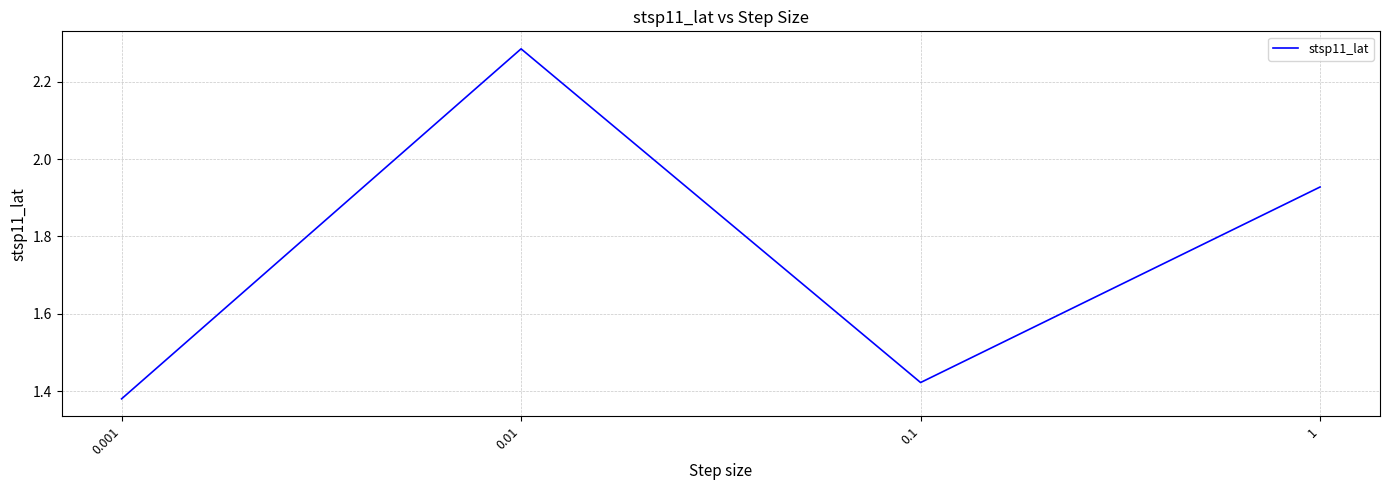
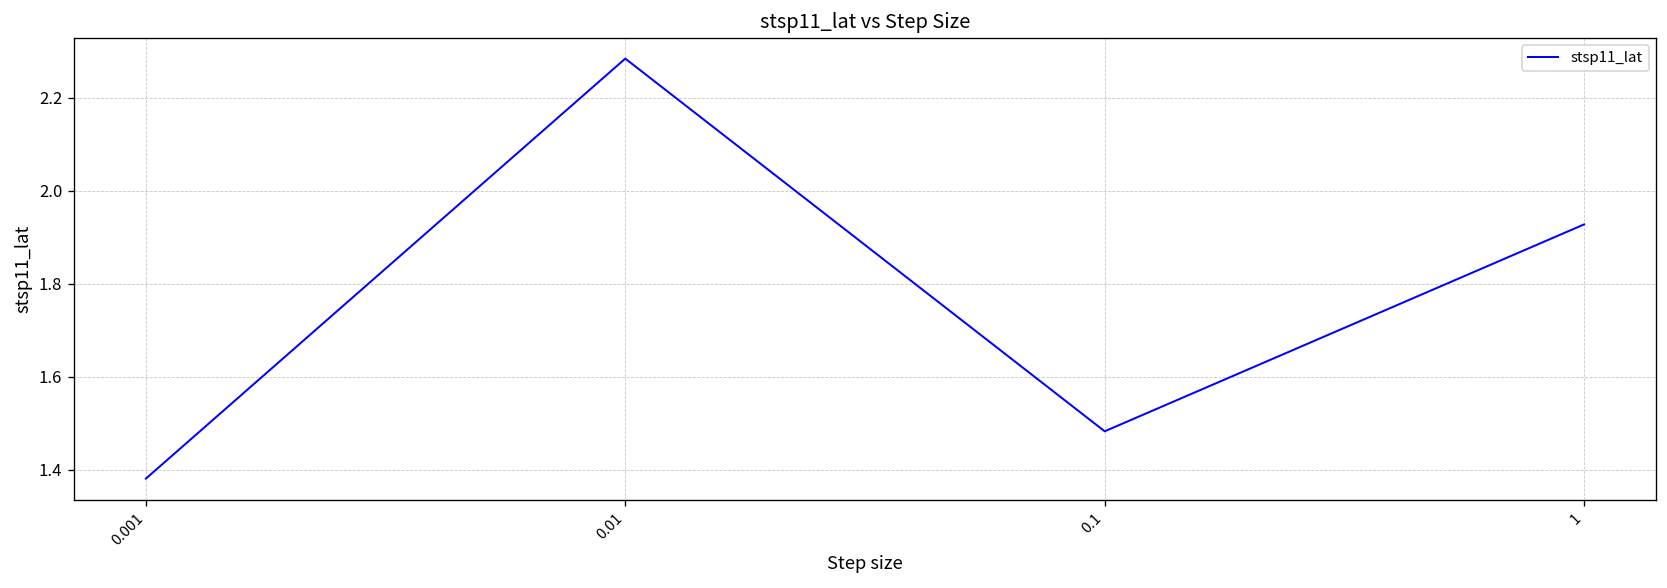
  {
    "0.001": 1.38,
    "0.01": 2.28,
-   "0.1": 1.42,
+   "0.1": 1.48,
    "1": 1.93
  }
